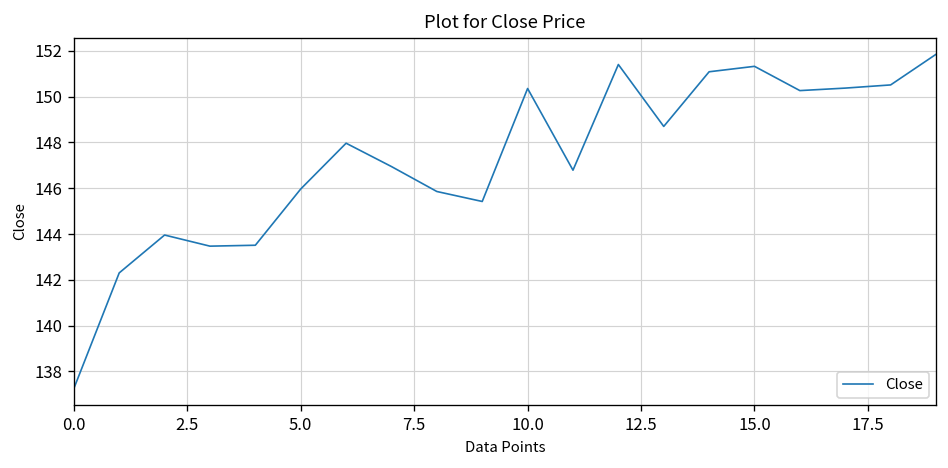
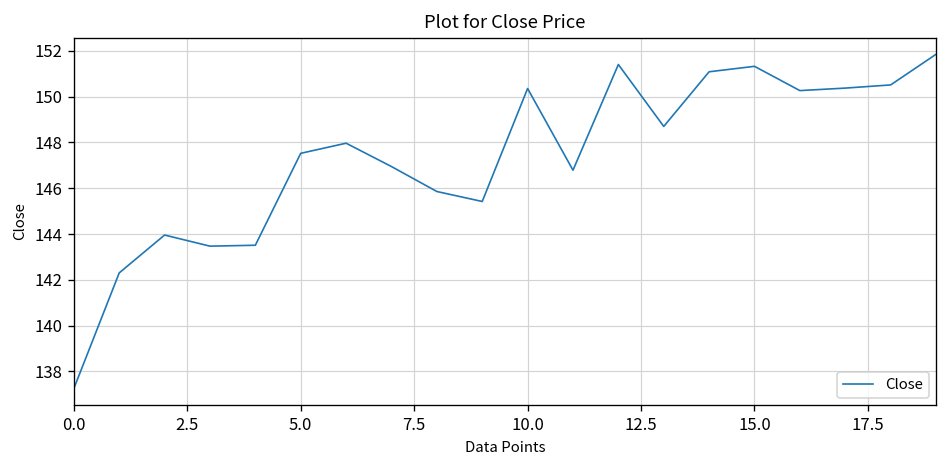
  {
    "0.0": 137.3,
-   "5.0": 146.0,
+   "5.0": 147.5,
    "10.0": 150.4,
    "15.0": 151.3
  }
